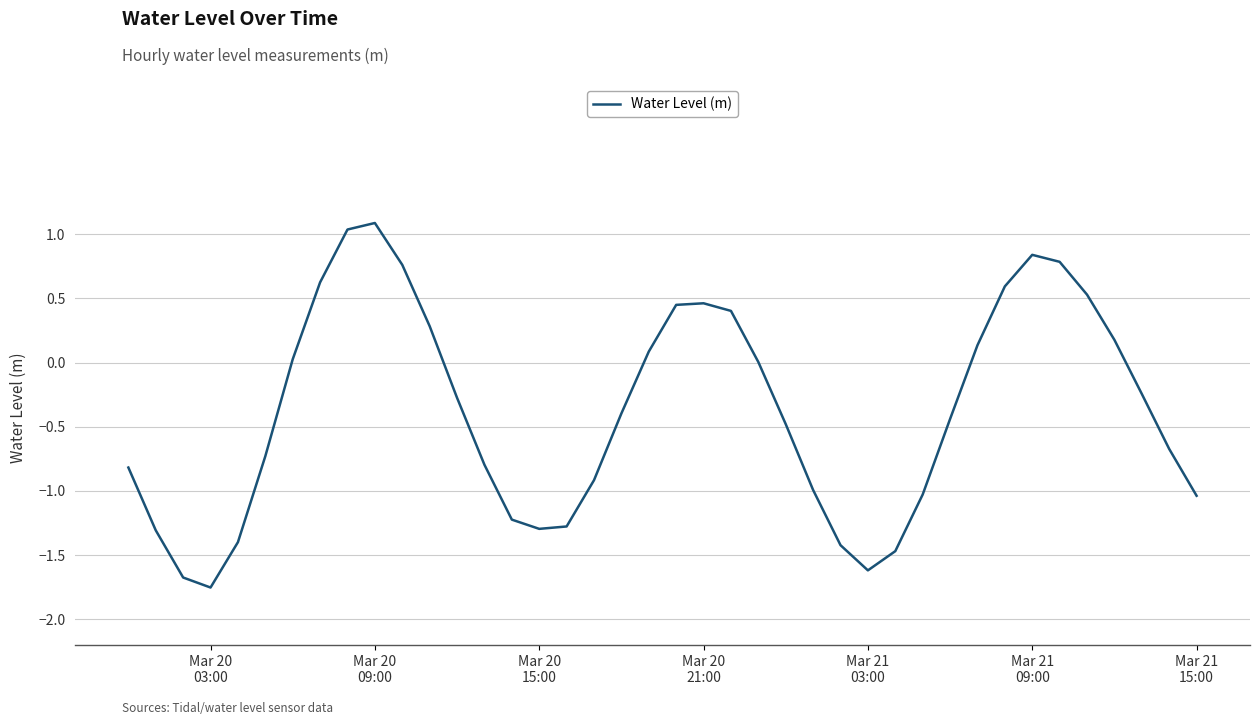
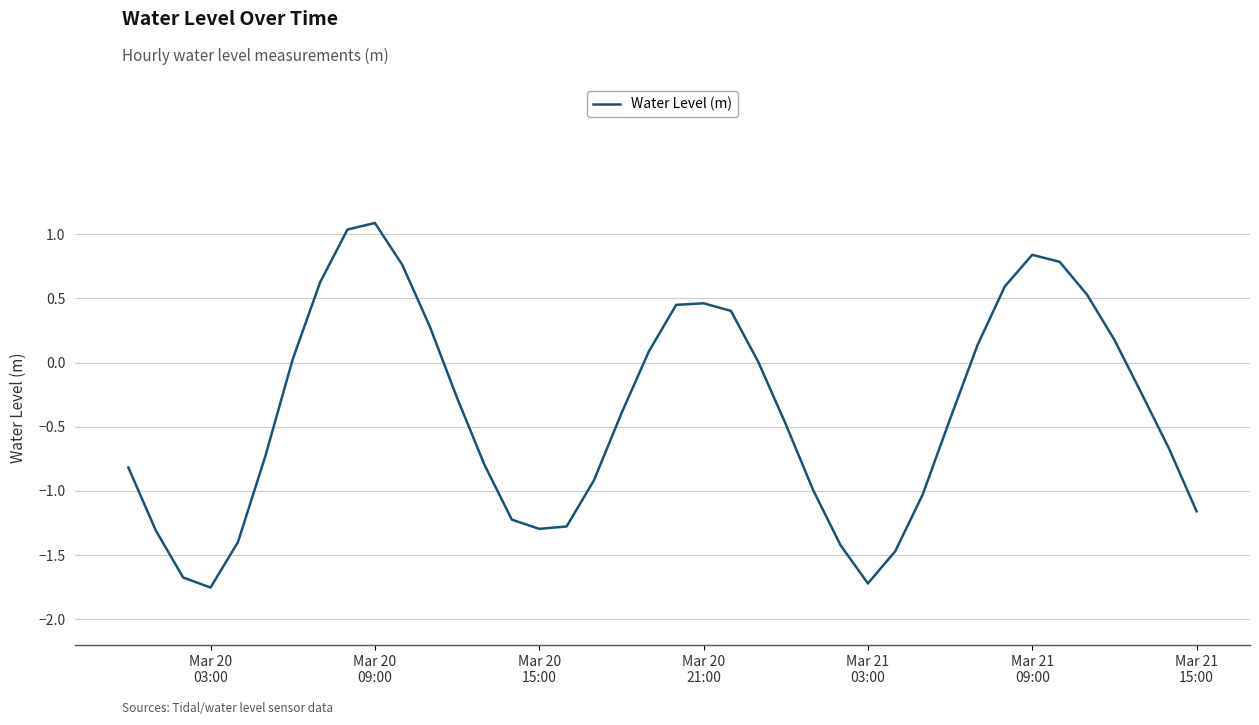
  {
    "Mar 20 03:00": -1.75,
    "Mar 20 09:00": 1.09,
    "Mar 20 15:00": -1.30,
    "Mar 20 21:00": 0.46,
-   "Mar 21 03:00": -1.62,
+   "Mar 21 03:00": -1.72,
    "Mar 21 09:00": 0.84,
-   "Mar 21 15:00": -1.04
+   "Mar 21 15:00": -1.16
  }
